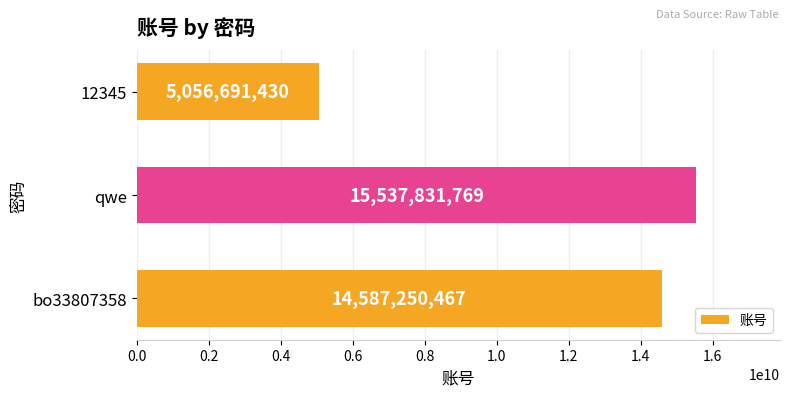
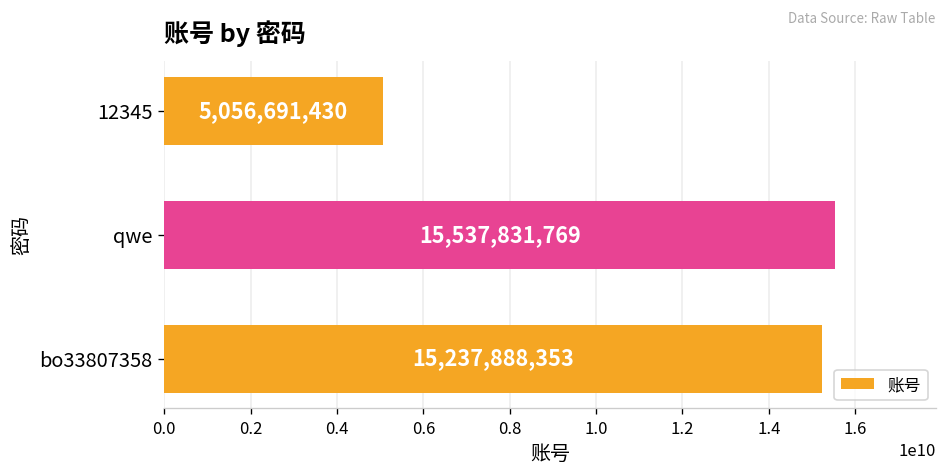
  {
    "12345": "5,056,691,430",
    "qwe": "15,537,831,769",
-   "bo33807358": "14,587,250,467"
+   "bo33807358": "15,237,888,353"
  }
